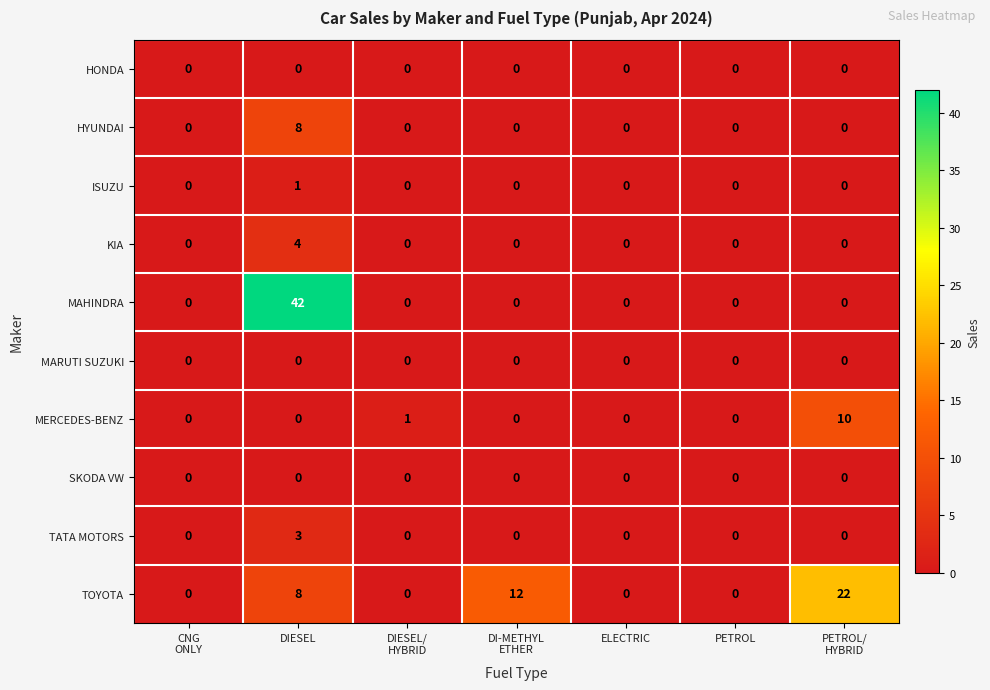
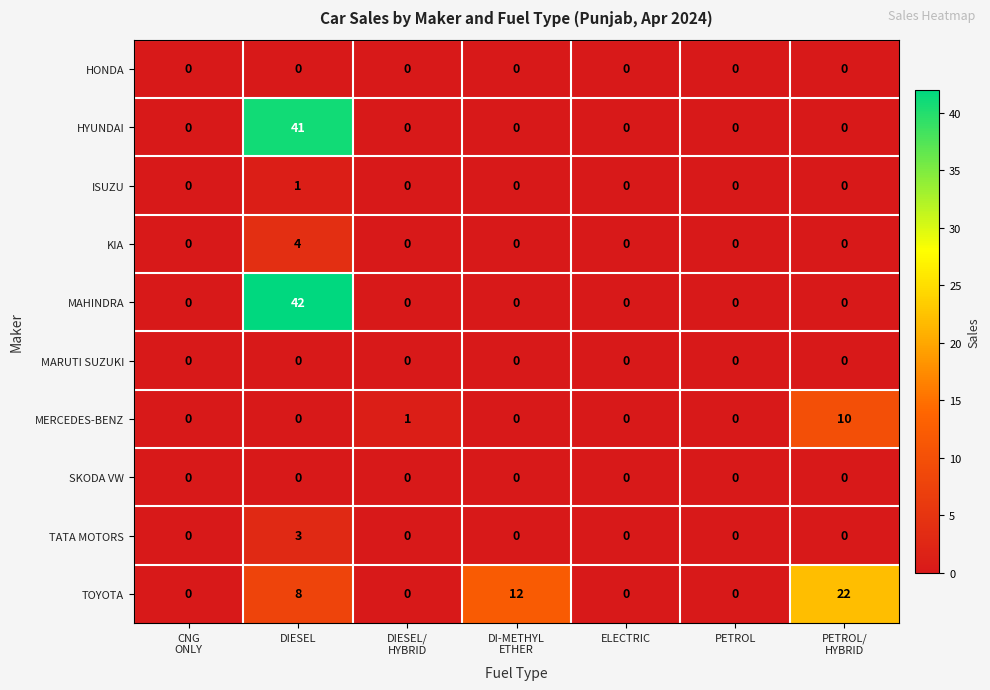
  {
    "HONDA": {
      "CNG ONLY": 0,
      "DIESEL": 0,
      "DIESEL/ HYBRID": 0,
      "DI-METHYL ETHER": 0,
      "ELECTRIC": 0,
      "PETROL": 0,
      "PETROL/ HYBRID": 0
    },
    "HYUNDAI": {
      "CNG ONLY": 0,
-     "DIESEL": 8,
+     "DIESEL": 41,
      "DIESEL/ HYBRID": 0,
      "DI-METHYL ETHER": 0,
      "ELECTRIC": 0,
      "PETROL": 0,
      "PETROL/ HYBRID": 0
    },
    "ISUZU": {
      "CNG ONLY": 0,
      "DIESEL": 1,
      "DIESEL/ HYBRID": 0,
      "DI-METHYL ETHER": 0,
      "ELECTRIC": 0,
      "PETROL": 0,
      "PETROL/ HYBRID": 0
    },
    "KIA": {
      "CNG ONLY": 0,
      "DIESEL": 4,
      "DIESEL/ HYBRID": 0,
      "DI-METHYL ETHER": 0,
      "ELECTRIC": 0,
      "PETROL": 0,
      "PETROL/ HYBRID": 0
    },
    "MAHINDRA": {
      "CNG ONLY": 0,
      "DIESEL": 42,
      "DIESEL/ HYBRID": 0,
      "DI-METHYL ETHER": 0,
      "ELECTRIC": 0,
      "PETROL": 0,
      "PETROL/ HYBRID": 0
    },
    "MARUTI SUZUKI": {
      "CNG ONLY": 0,
      "DIESEL": 0,
      "DIESEL/ HYBRID": 0,
      "DI-METHYL ETHER": 0,
      "ELECTRIC": 0,
      "PETROL": 0,
      "PETROL/ HYBRID": 0
    },
    "MERCEDES-BENZ": {
      "CNG ONLY": 0,
      "DIESEL": 0,
      "DIESEL/ HYBRID": 1,
      "DI-METHYL ETHER": 0,
      "ELECTRIC": 0,
      "PETROL": 0,
      "PETROL/ HYBRID": 10
    },
    "SKODA VW": {
      "CNG ONLY": 0,
      "DIESEL": 0,
      "DIESEL/ HYBRID": 0,
      "DI-METHYL ETHER": 0,
      "ELECTRIC": 0,
      "PETROL": 0,
      "PETROL/ HYBRID": 0
    },
    "TATA MOTORS": {
      "CNG ONLY": 0,
      "DIESEL": 3,
      "DIESEL/ HYBRID": 0,
      "DI-METHYL ETHER": 0,
      "ELECTRIC": 0,
      "PETROL": 0,
      "PETROL/ HYBRID": 0
    },
    "TOYOTA": {
      "CNG ONLY": 0,
      "DIESEL": 8,
      "DIESEL/ HYBRID": 0,
      "DI-METHYL ETHER": 12,
      "ELECTRIC": 0,
      "PETROL": 0,
      "PETROL/ HYBRID": 22
    }
  }
